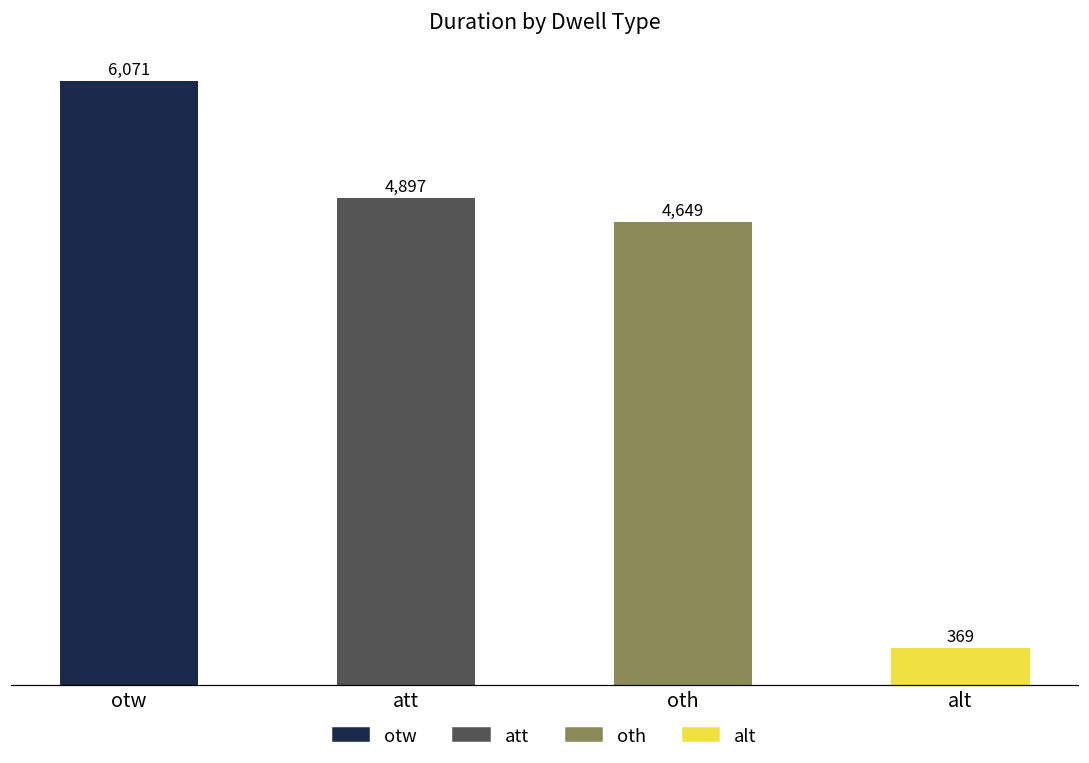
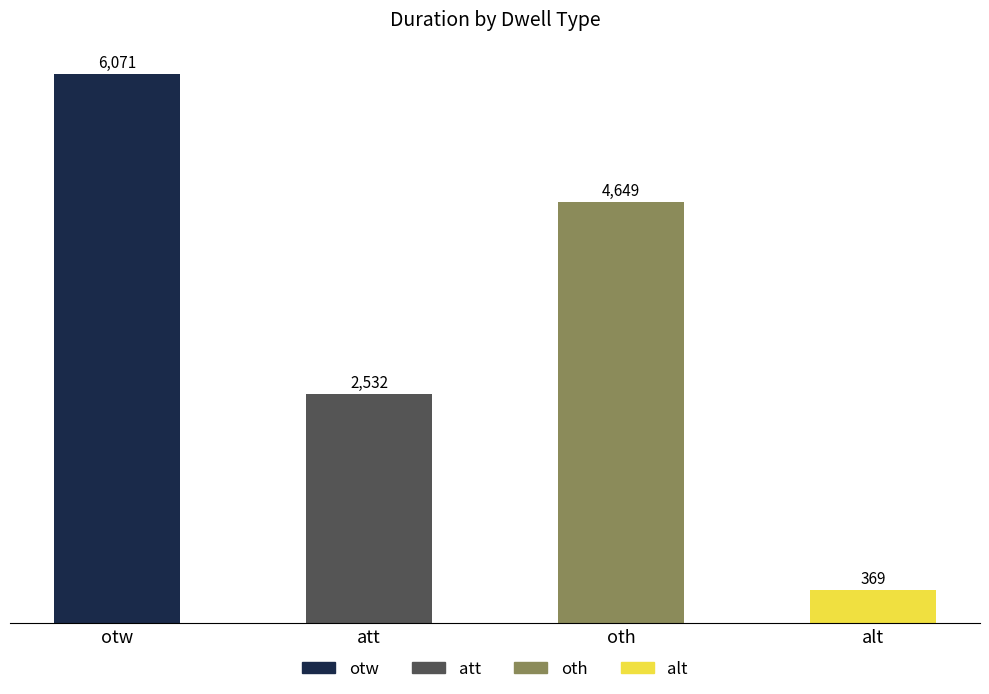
  {
    "otw": "6,071",
-   "att": "4,897",
+   "att": "2,532",
    "oth": "4,649",
    "alt": "369"
  }
